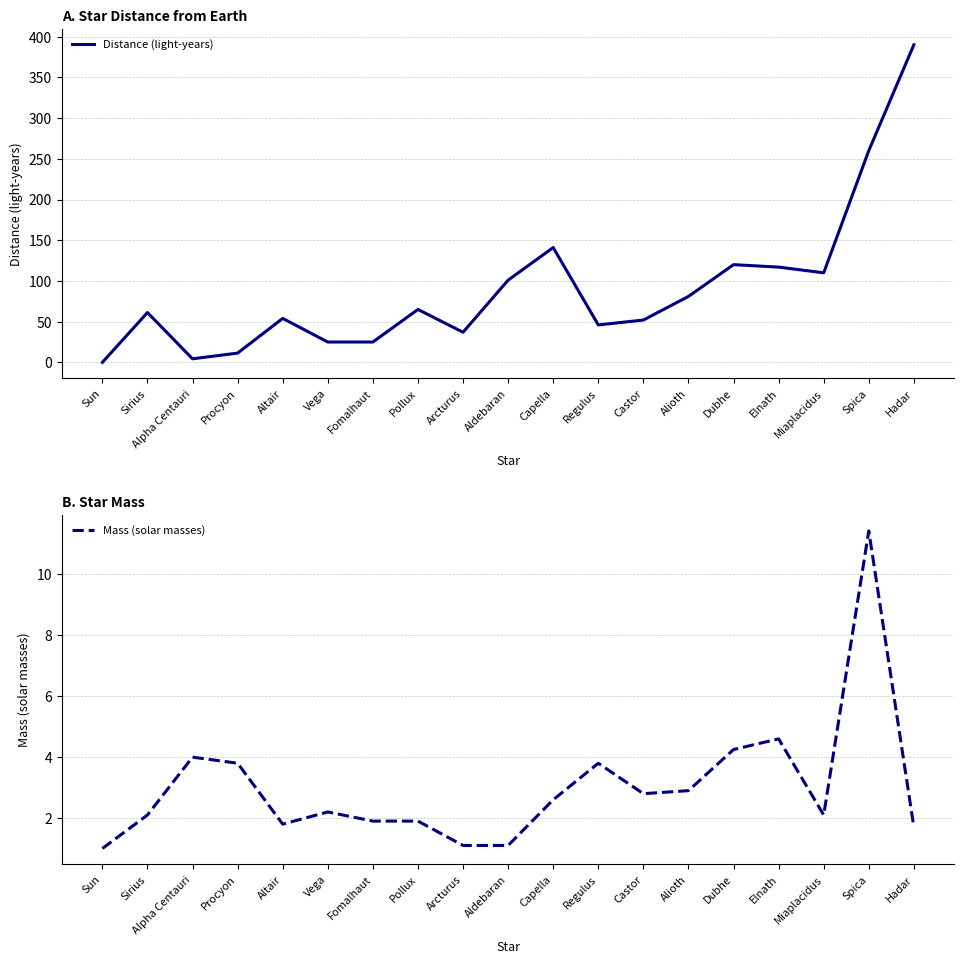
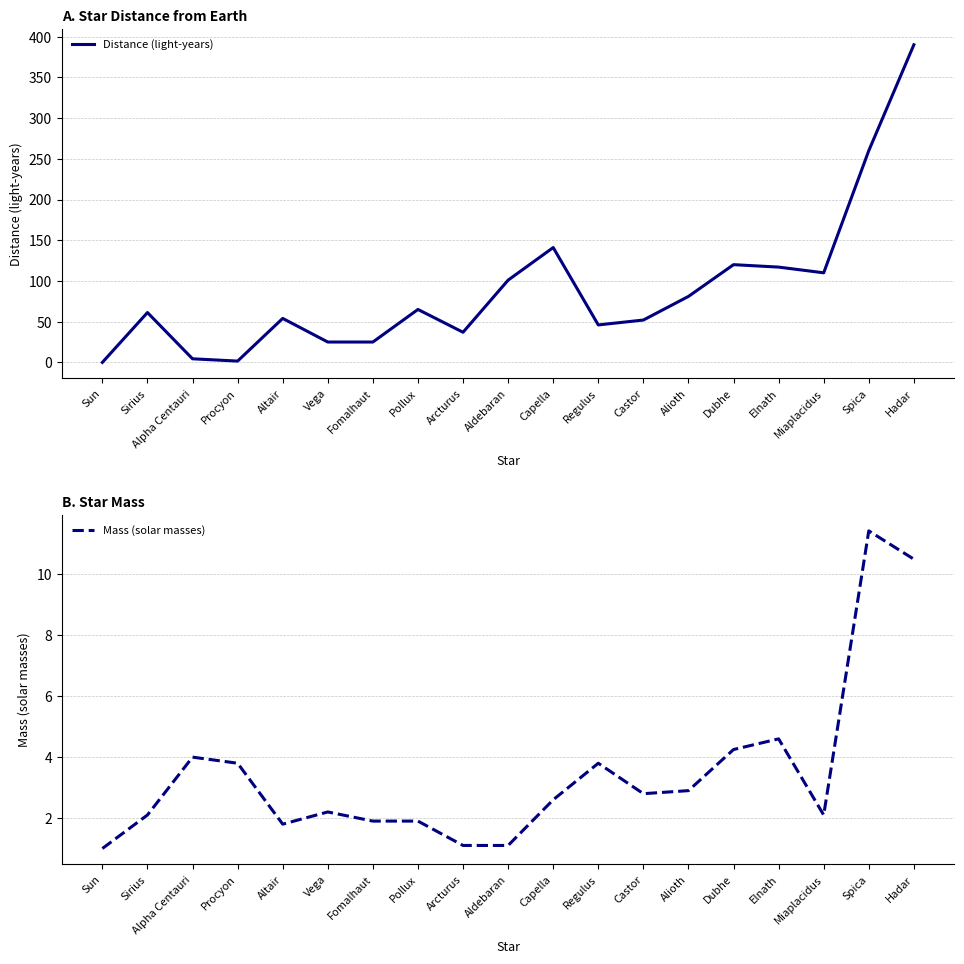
  {
    "A. Star Distance from Earth": {
      "Sun": 0,
      "Sirius": 60,
      "Alpha Centauri": 0,
-     "Procyon": 10,
+     "Procyon": 0,
      "Altair": 50,
      "Vega": 30,
      "Fomalhaut": 30,
      "Pollux": 70,
      "Arcturus": 40,
      "Aldebaran": 100,
      "Capella": 140,
      "Regulus": 50,
      "Castor": 50,
      "Alioth": 80,
      "Dubhe": 120,
      "Elnath": 120,
      "Miaplacidus": 110,
      "Spica": 260,
      "Hadar": 390
    },
    "B. Star Mass": {
      "Sun": 1.0,
      "Sirius": 2.1,
      "Alpha Centauri": 4.0,
      "Procyon": 3.8,
      "Altair": 1.8,
      "Vega": 2.2,
      "Fomalhaut": 1.9,
      "Pollux": 1.9,
      "Arcturus": 1.1,
      "Aldebaran": 1.1,
      "Capella": 2.6,
      "Regulus": 3.8,
      "Castor": 2.8,
      "Alioth": 2.9,
      "Dubhe": 4.3,
      "Elnath": 4.6,
      "Miaplacidus": 2.1,
      "Spica": 11.4,
-     "Hadar": 1.7
+     "Hadar": 10.5
    }
  }
